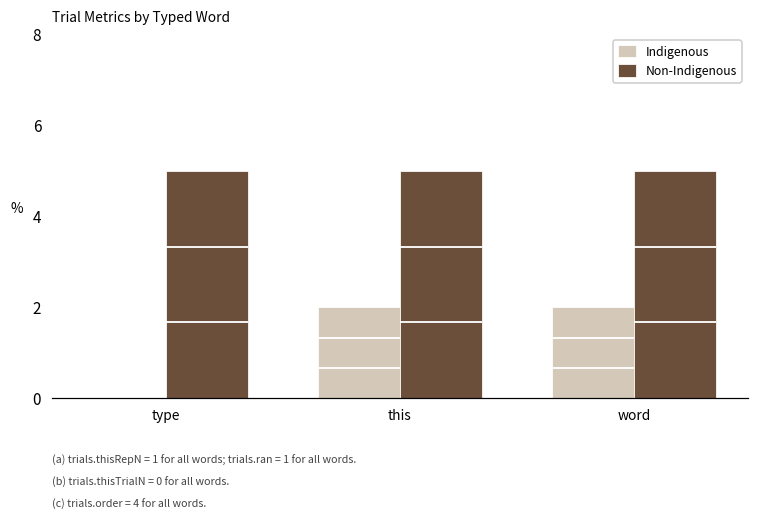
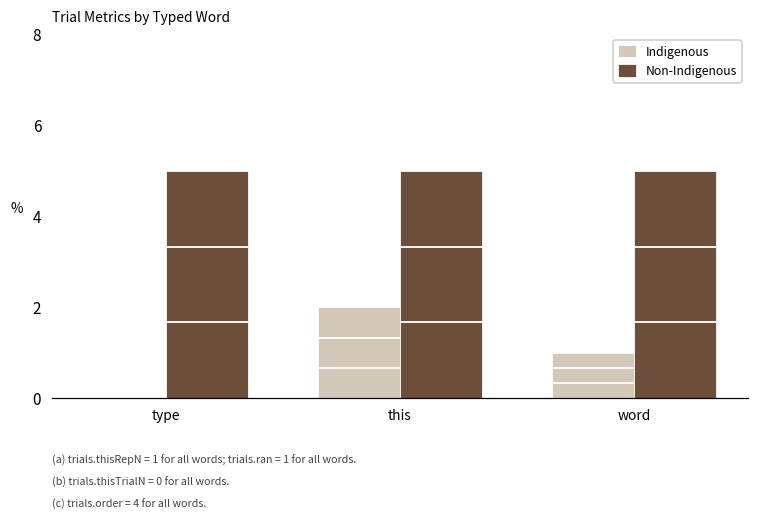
  {
    "Indigenous": {
      "type": 0,
      "this": 2,
-     "word": 2
+     "word": 1
    },
    "Non-Indigenous": {
      "type": 5,
      "this": 5,
      "word": 5
    }
  }
